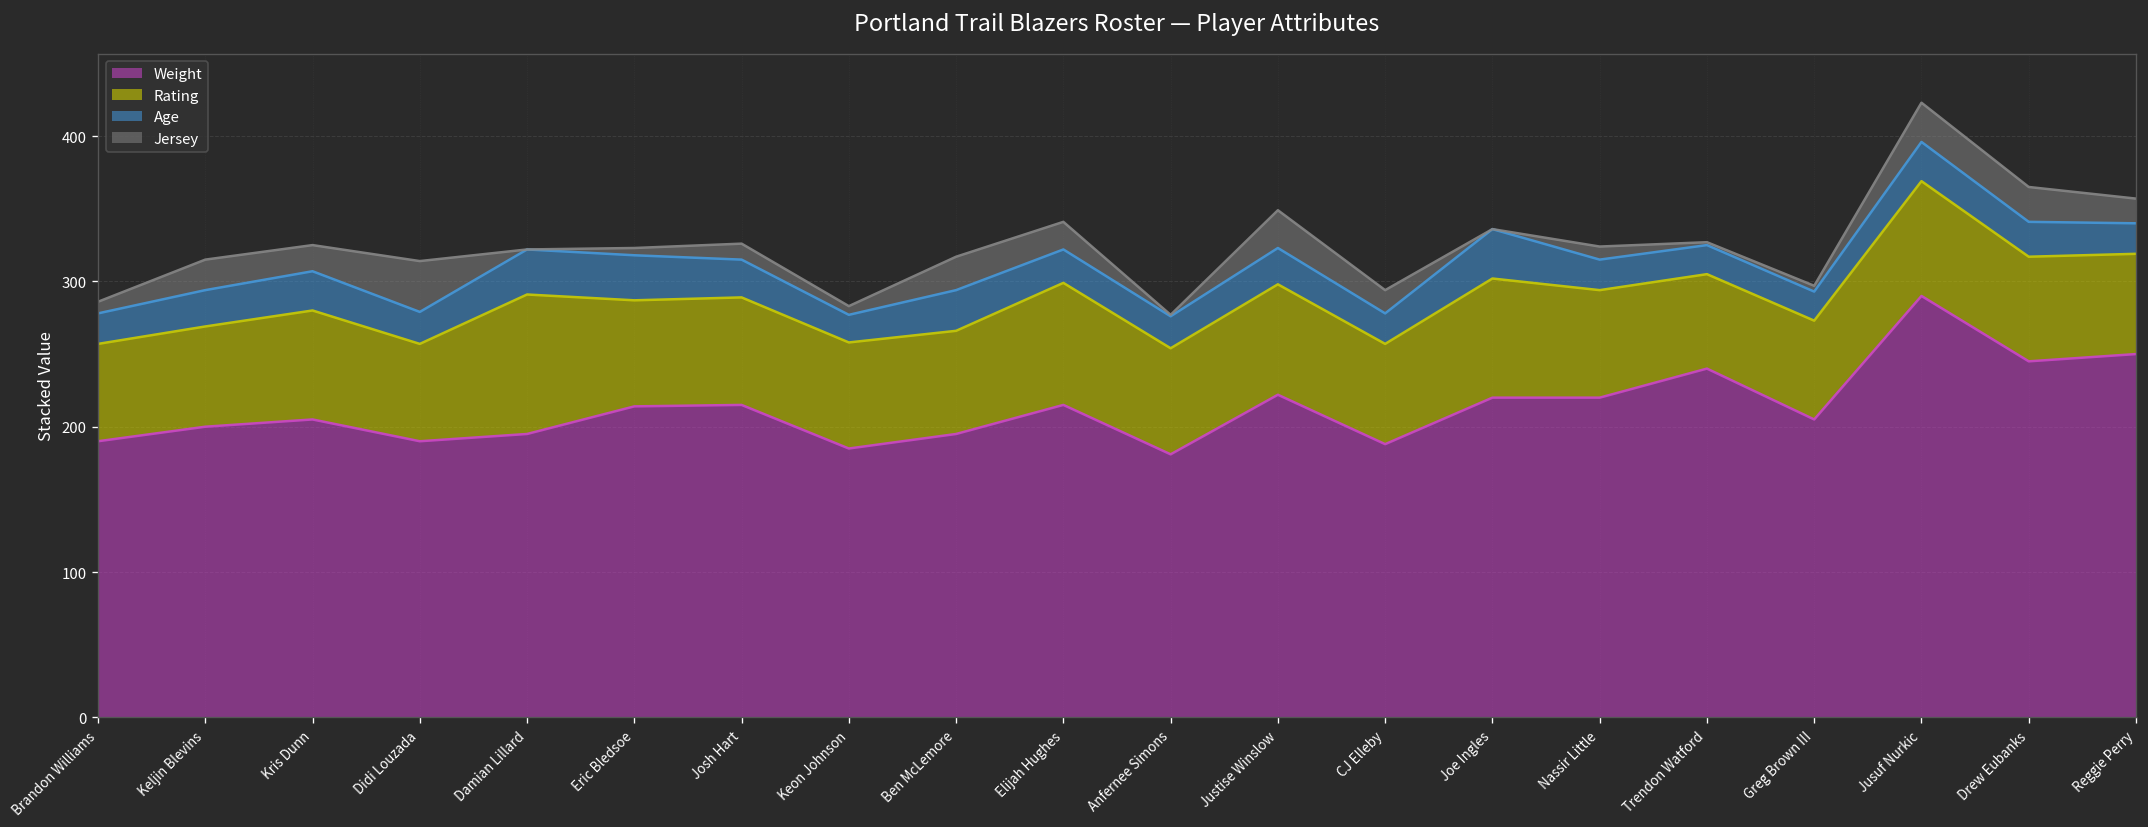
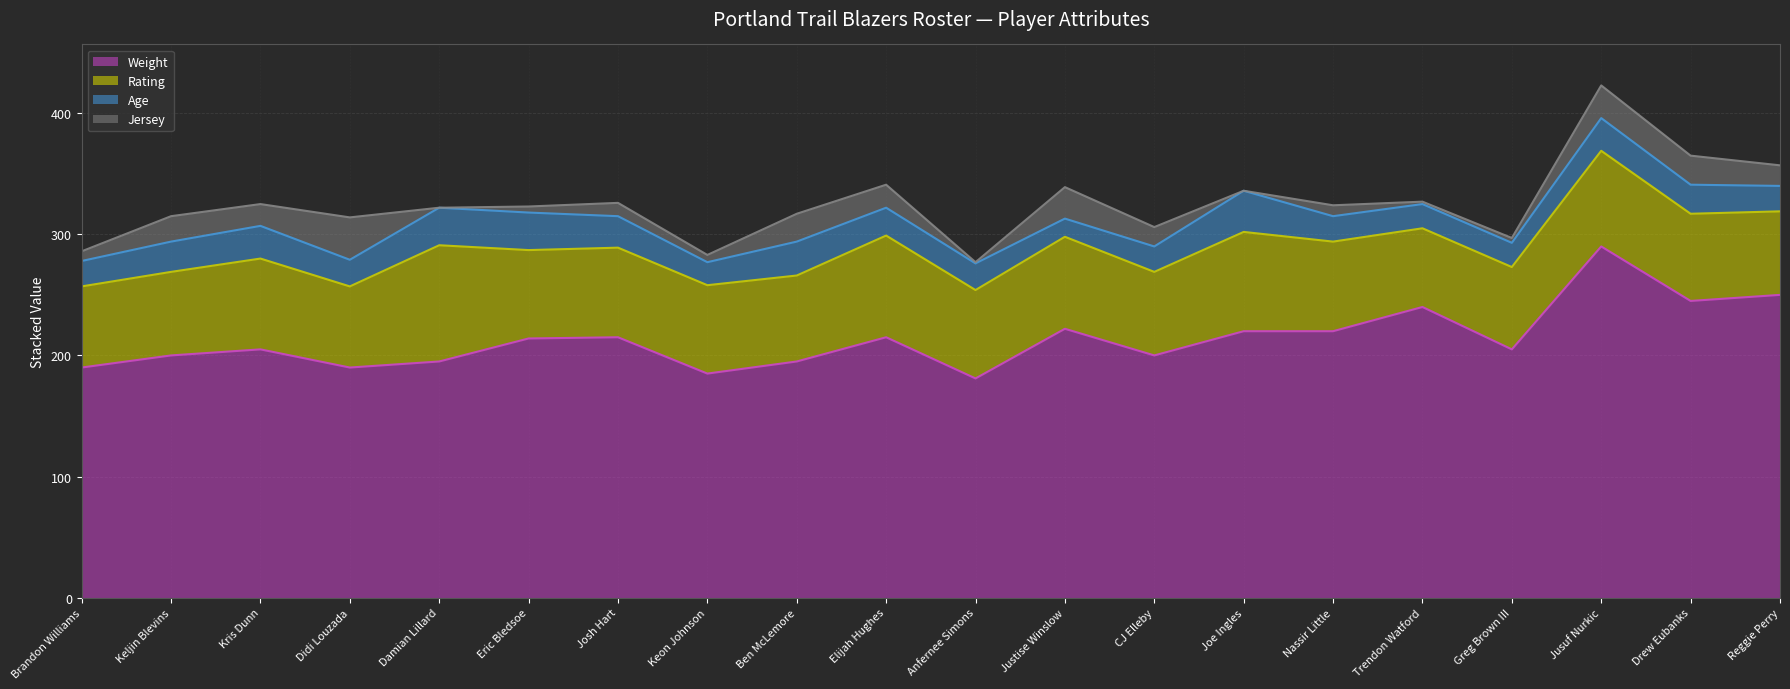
  {
    "Weight": {
      "Brandon Williams": 190,
      "Keljin Blevins": 200,
      "Kris Dunn": 205,
      "Didi Louzada": 190,
      "Damian Lillard": 195,
      "Eric Bledsoe": 214,
      "Josh Hart": 215,
      "Keon Johnson": 185,
      "Ben McLemore": 195,
      "Elijah Hughes": 215,
      "Anfernee Simons": 181,
      "Justise Winslow": 222,
-     "CJ Elleby": 188,
+     "CJ Elleby": 200,
      "Joe Ingles": 220,
      "Nassir Little": 220,
      "Trendon Watford": 240,
      "Greg Brown III": 205,
      "Jusuf Nurkic": 290,
      "Drew Eubanks": 245,
      "Reggie Perry": 250
    },
    "Rating": {
      "Brandon Williams": 67,
      "Keljin Blevins": 69,
      "Kris Dunn": 75,
      "Didi Louzada": 67,
      "Damian Lillard": 96,
      "Eric Bledsoe": 73,
      "Josh Hart": 74,
      "Keon Johnson": 73,
      "Ben McLemore": 71,
      "Elijah Hughes": 84,
      "Anfernee Simons": 73,
      "Justise Winslow": 76,
      "CJ Elleby": 69,
      "Joe Ingles": 82,
      "Nassir Little": 74,
      "Trendon Watford": 65,
      "Greg Brown III": 68,
      "Jusuf Nurkic": 79,
      "Drew Eubanks": 72,
      "Reggie Perry": 69
    },
    "Age": {
      "Brandon Williams": 21,
      "Keljin Blevins": 25,
      "Kris Dunn": 27,
      "Didi Louzada": 22,
      "Eric Bledsoe": 31,
      "Josh Hart": 26,
      "Keon Johnson": 19,
      "Ben McLemore": 28,
      "Elijah Hughes": 23,
-     "Justise Winslow": 25,
+     "Justise Winslow": 15,
      "CJ Elleby": 21,
      "Nassir Little": 21,
      "Greg Brown III": 20,
      "Jusuf Nurkic": 27,
      "Drew Eubanks": 24,
      "Reggie Perry": 21
    },
    "Jersey": {
      "Brandon Williams": 8,
      "Keljin Blevins": 21,
      "Kris Dunn": 18,
      "Didi Louzada": 35,
      "Eric Bledsoe": 5,
      "Josh Hart": 11,
      "Keon Johnson": 6,
      "Ben McLemore": 23,
      "Elijah Hughes": 19,
      "Justise Winslow": 26,
      "CJ Elleby": 16,
      "Nassir Little": 9,
      "Greg Brown III": 4,
      "Jusuf Nurkic": 27,
      "Drew Eubanks": 24,
      "Reggie Perry": 17
    }
  }
